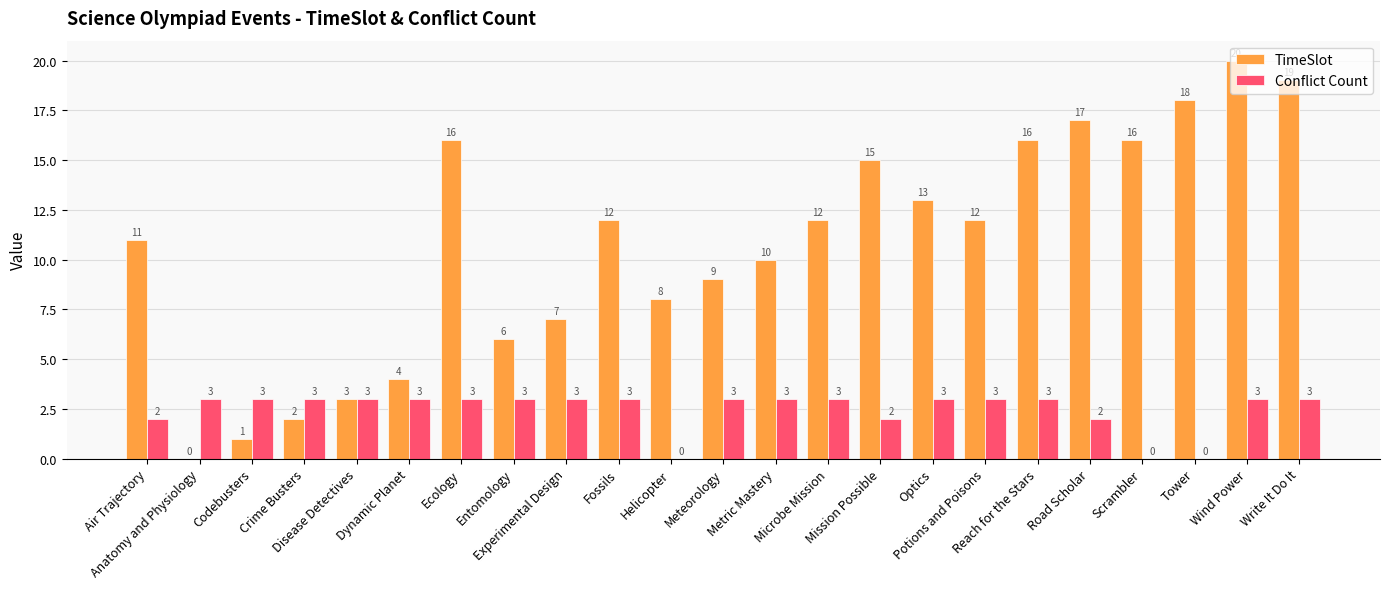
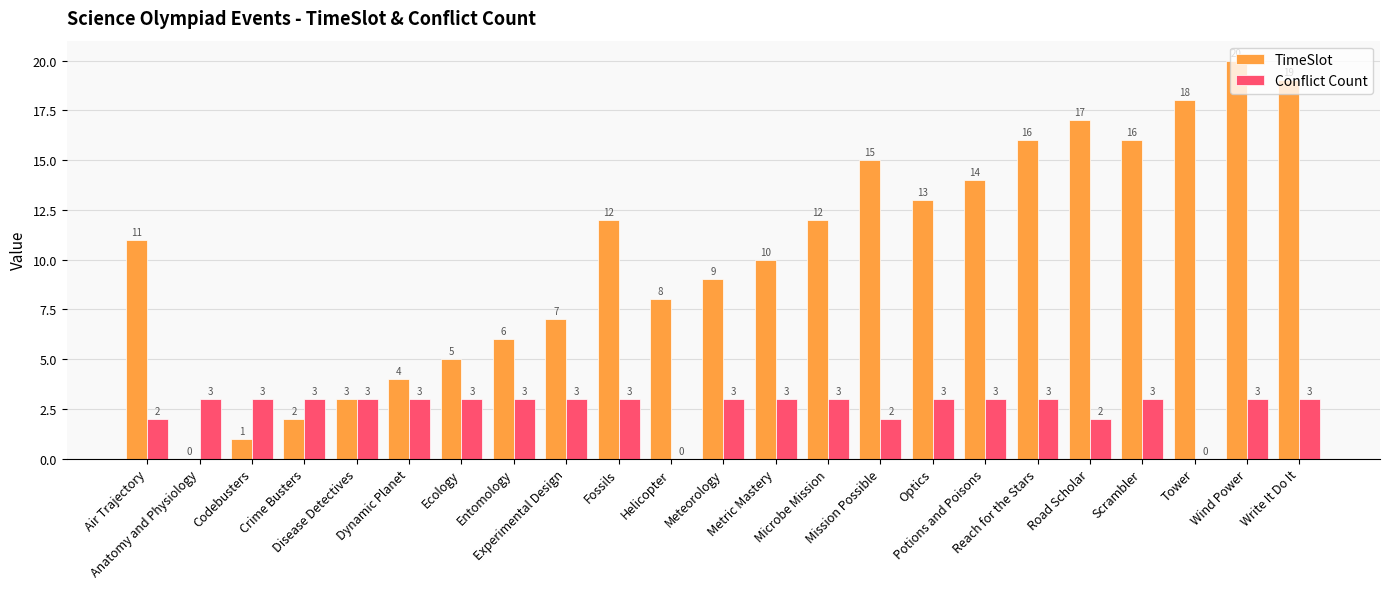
  {
    "TimeSlot": {
      "Air Trajectory": 11,
      "Anatomy and Physiology": 0,
      "Codebusters": 1,
      "Crime Busters": 2,
      "Disease Detectives": 3,
      "Dynamic Planet": 4,
-     "Ecology": 16,
+     "Ecology": 5,
      "Entomology": 6,
      "Experimental Design": 7,
      "Fossils": 12,
      "Helicopter": 8,
      "Meteorology": 9,
      "Metric Mastery": 10,
      "Microbe Mission": 12,
      "Mission Possible": 15,
      "Optics": 13,
-     "Potions and Poisons": 12,
+     "Potions and Poisons": 14,
      "Reach for the Stars": 16,
      "Road Scholar": 17,
      "Scrambler": 16,
      "Tower": 18
    },
    "Conflict Count": {
      "Air Trajectory": 2,
      "Anatomy and Physiology": 3,
      "Codebusters": 3,
      "Crime Busters": 3,
      "Disease Detectives": 3,
      "Dynamic Planet": 3,
      "Ecology": 3,
      "Entomology": 3,
      "Experimental Design": 3,
      "Fossils": 3,
      "Helicopter": 0,
      "Meteorology": 3,
      "Metric Mastery": 3,
      "Microbe Mission": 3,
      "Mission Possible": 2,
      "Optics": 3,
      "Potions and Poisons": 3,
      "Reach for the Stars": 3,
      "Road Scholar": 2,
-     "Scrambler": 0,
+     "Scrambler": 3,
      "Tower": 0,
      "Wind Power": 3,
      "Write It Do It": 3
    }
  }
